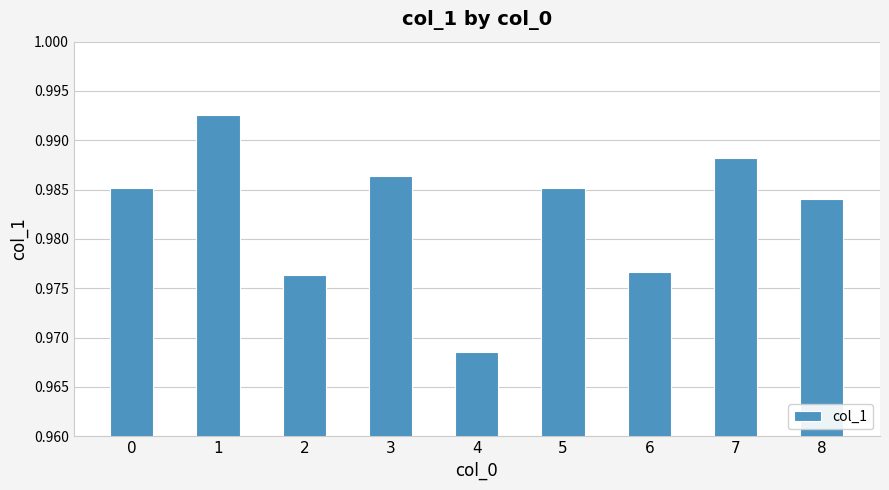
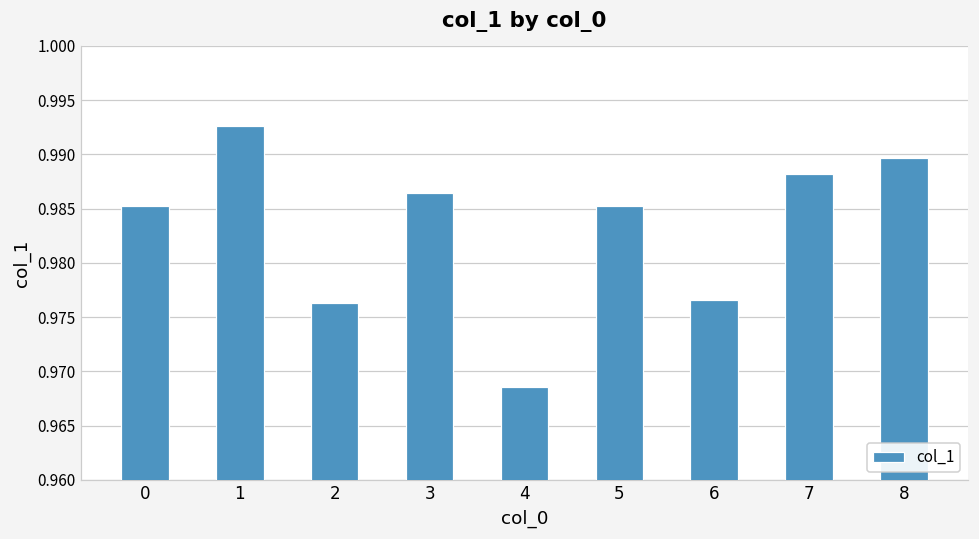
  {
    "0": 0.985,
    "1": 0.993,
    "2": 0.976,
    "3": 0.986,
    "4": 0.969,
    "5": 0.985,
    "6": 0.977,
    "7": 0.988,
-   "8": 0.984
+   "8": 0.990
  }
